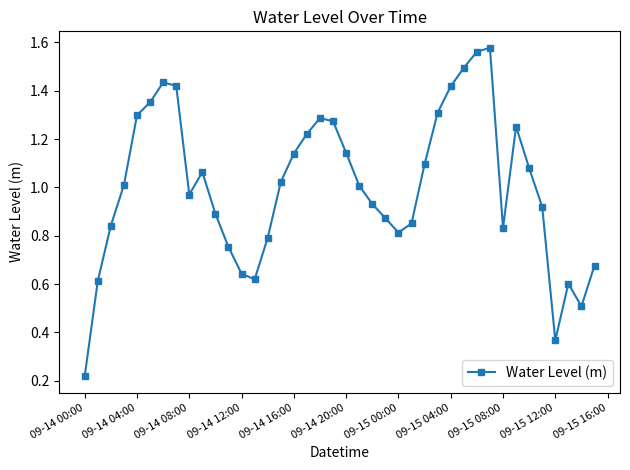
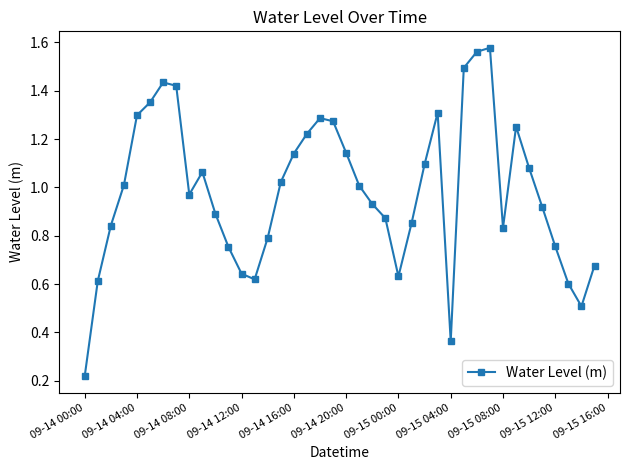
  {
    "09-14 00:00": 0.22,
    "09-14 04:00": 1.30,
    "09-14 08:00": 0.97,
    "09-14 12:00": 0.64,
    "09-14 16:00": 1.14,
    "09-14 20:00": 1.14,
-   "09-15 00:00": 0.81,
-   "09-15 04:00": 1.42,
+   "09-15 00:00": 0.63,
+   "09-15 04:00": 0.36,
    "09-15 08:00": 0.83,
-   "09-15 12:00": 0.37
+   "09-15 12:00": 0.76
  }
